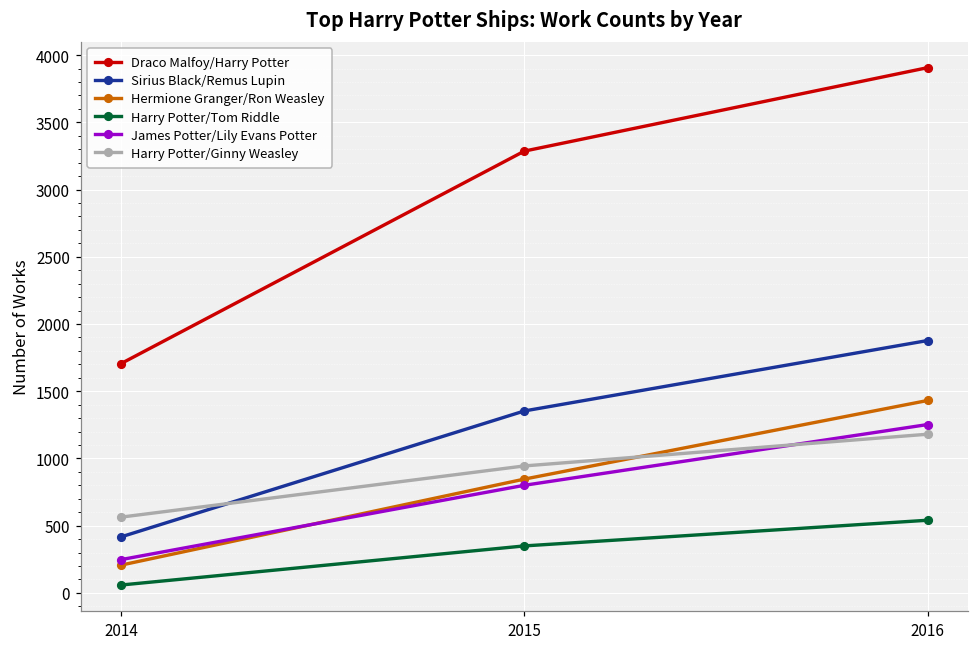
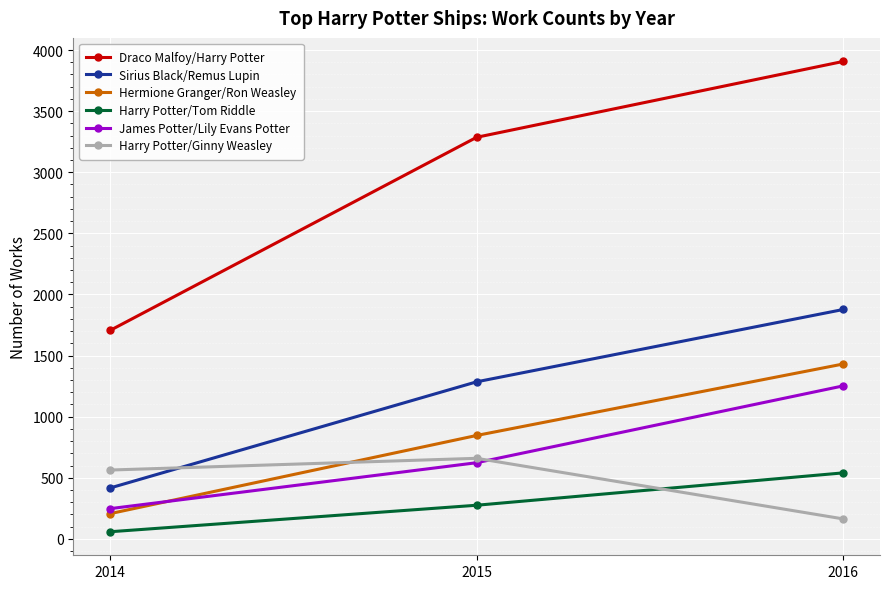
  {
    "Draco Malfoy/Harry Potter": {
      "2014": 1710,
      "2015": 3290,
      "2016": 3910
    },
    "Sirius Black/Remus Lupin": {
      "2014": 420,
-     "2015": 1350,
+     "2015": 1290,
      "2016": 1880
    },
    "Hermione Granger/Ron Weasley": {
      "2014": 210,
      "2015": 850,
      "2016": 1430
    },
    "Harry Potter/Tom Riddle": {
      "2014": 60,
-     "2015": 350,
+     "2015": 280,
      "2016": 540
    },
    "James Potter/Lily Evans Potter": {
      "2014": 250,
-     "2015": 800,
+     "2015": 620,
      "2016": 1250
    },
    "Harry Potter/Ginny Weasley": {
      "2014": 560,
-     "2015": 940,
-     "2016": 1180
+     "2015": 660,
+     "2016": 160
    }
  }
